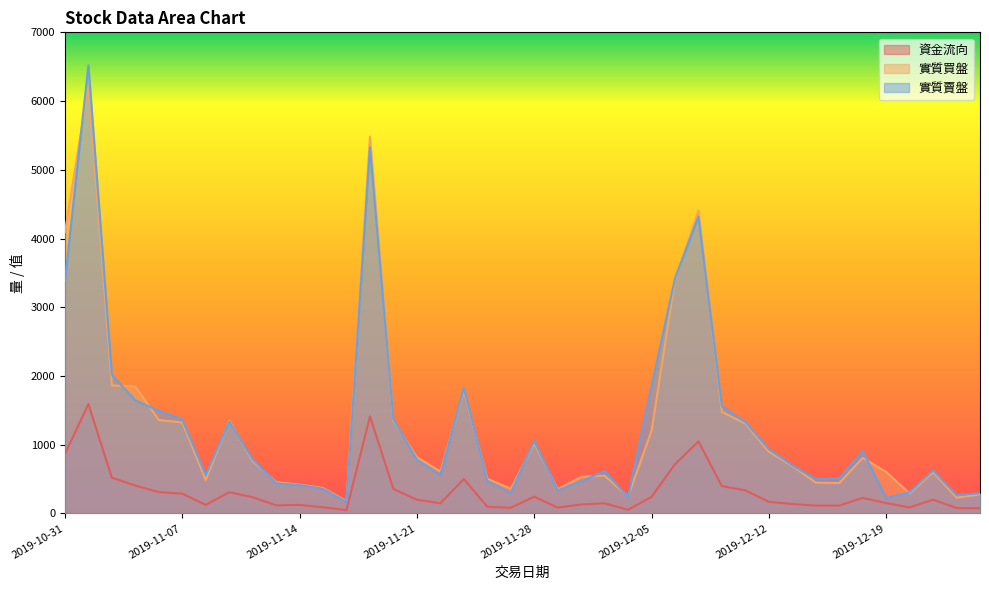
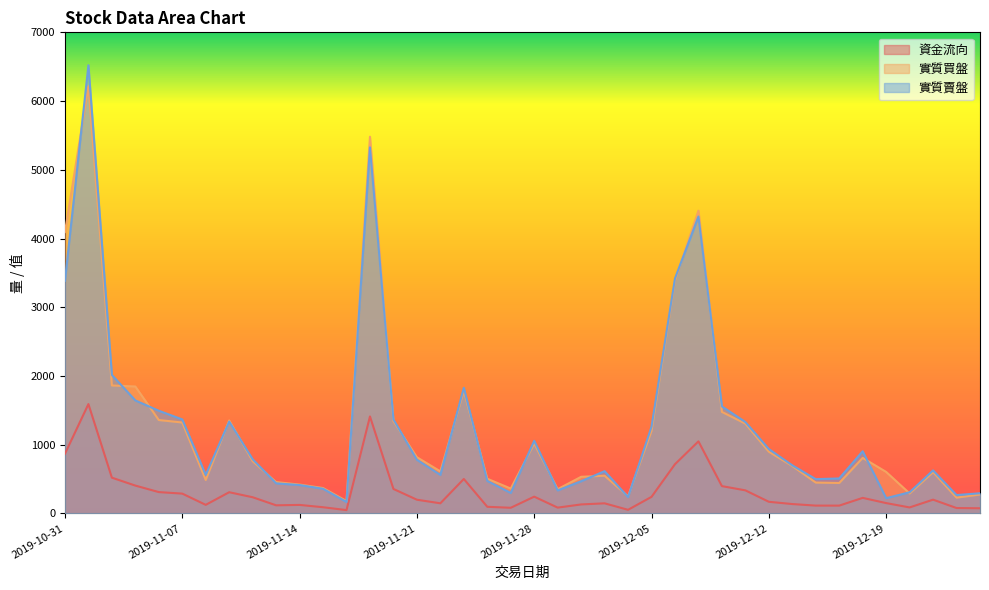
  {
    "實質賣盤": {
      "2019-10-31": 3400,
      "2019-11-07": 1400,
      "2019-11-21": 800,
      "2019-11-28": 1100,
-     "2019-12-05": 1900,
+     "2019-12-05": 1300,
      "2019-12-12": 900,
      "2019-12-19": 200
    }
  }
